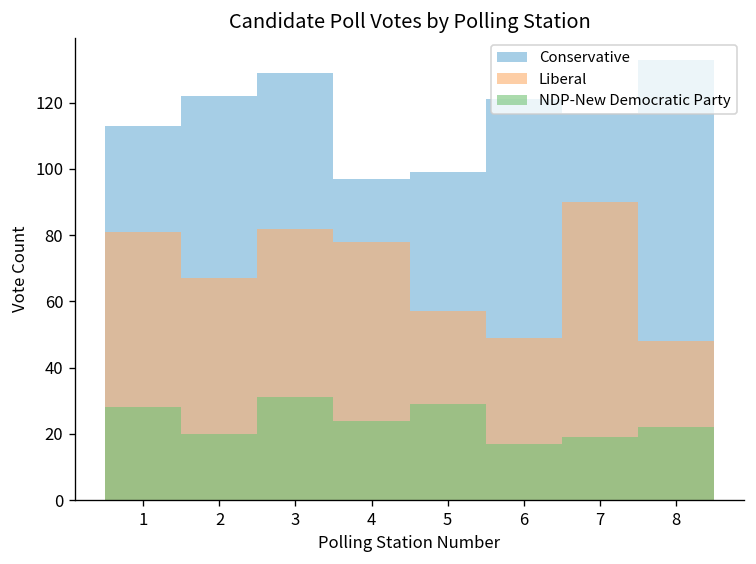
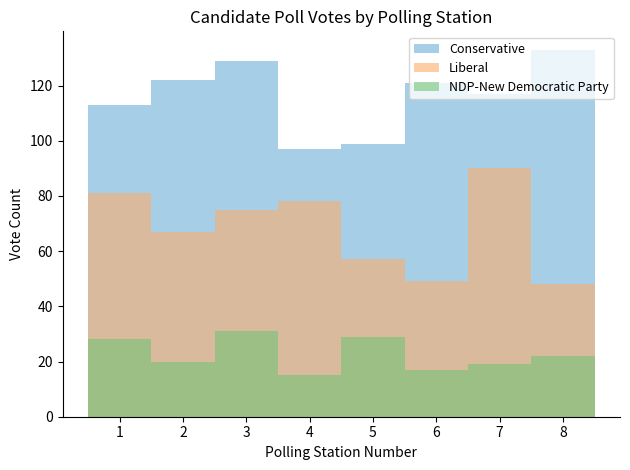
  {
    "Conservative": {
      "1": 113,
      "2": 122,
      "3": 129,
      "4": 97,
      "5": 99
    },
    "Liberal": {
-     "3": 82
+     "3": 75
    },
    "NDP-New Democratic Party": {
-     "4": 24
+     "4": 15
    }
  }
